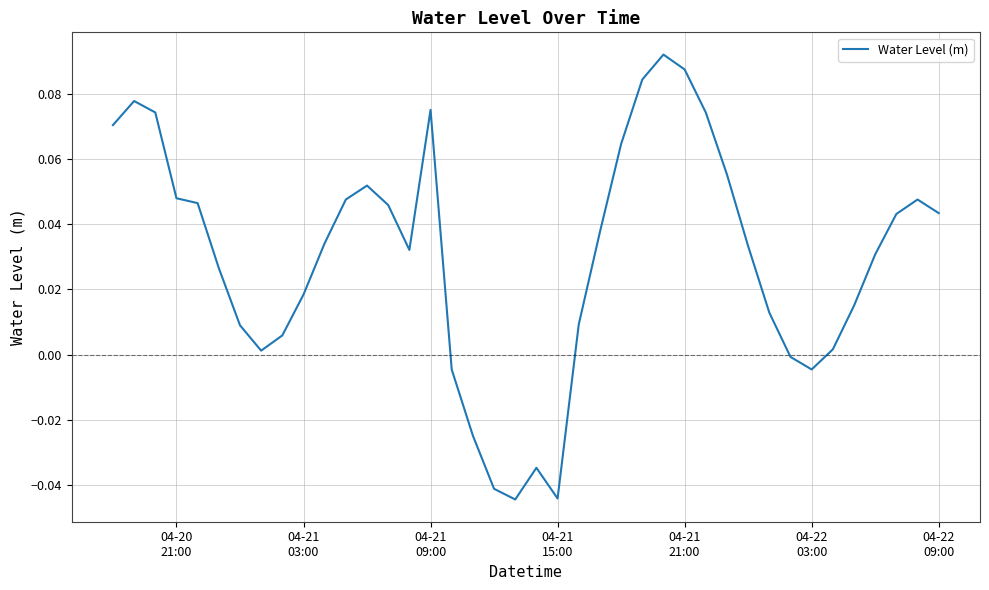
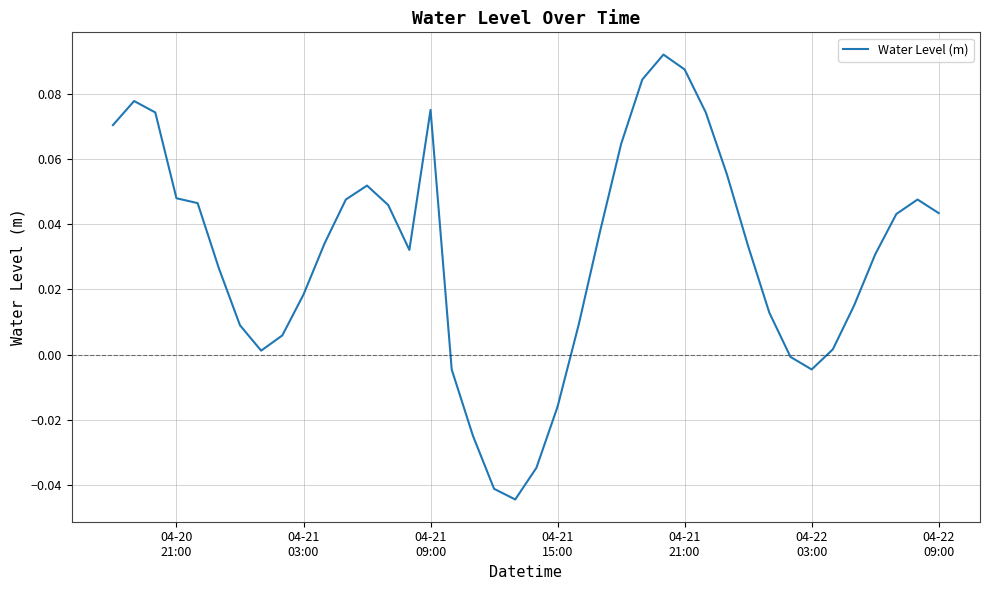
  {
    "04-20 21:00": 0.048,
    "04-21 03:00": 0.018,
    "04-21 09:00": 0.075,
-   "04-21 15:00": -0.044,
+   "04-21 15:00": -0.016,
    "04-21 21:00": 0.088,
    "04-22 03:00": -0.005,
    "04-22 09:00": 0.043
  }
